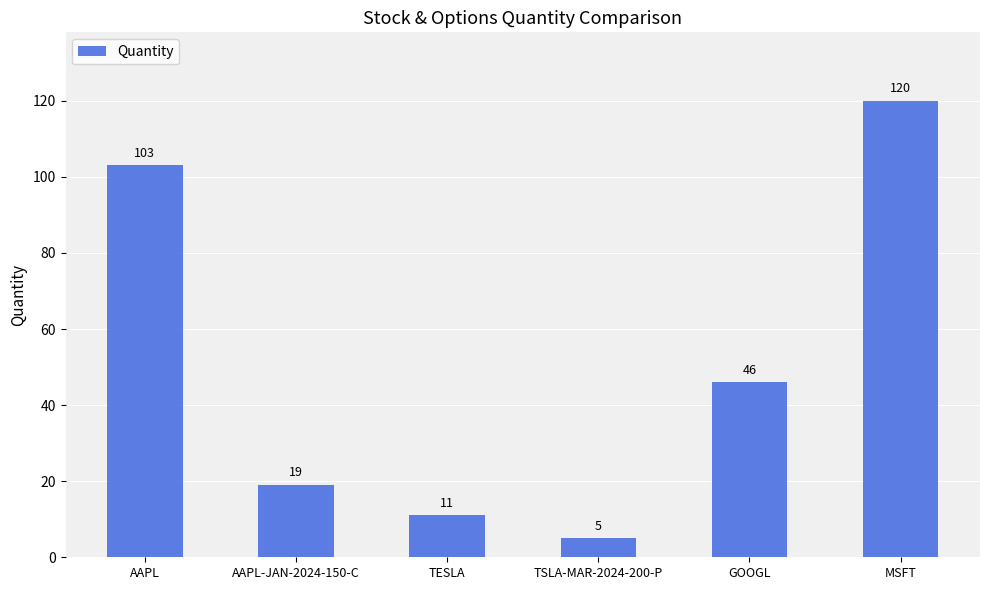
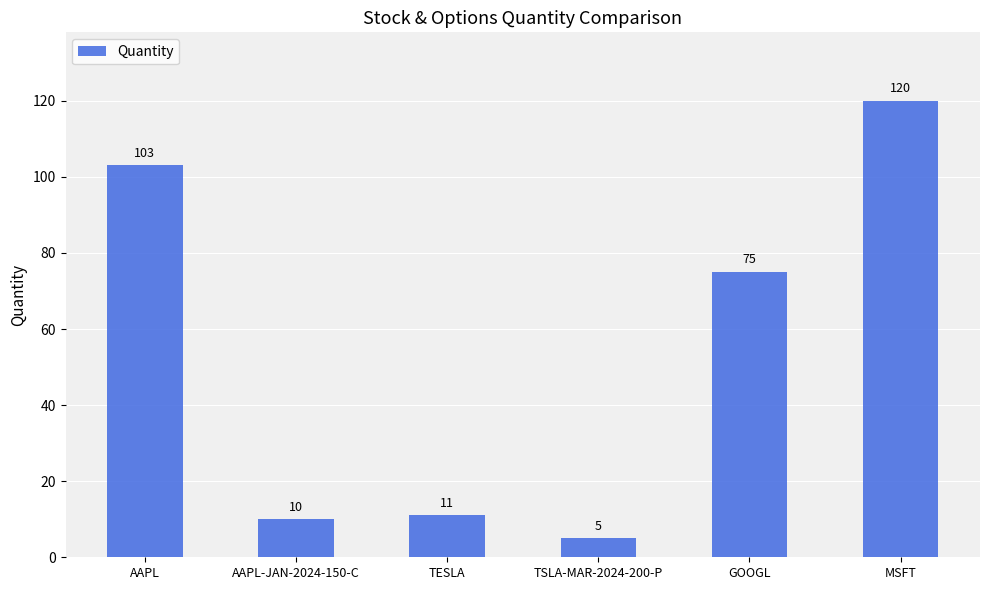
  {
    "AAPL": 103,
-   "AAPL-JAN-2024-150-C": 19,
+   "AAPL-JAN-2024-150-C": 10,
    "TESLA": 11,
    "TSLA-MAR-2024-200-P": 5,
-   "GOOGL": 46,
+   "GOOGL": 75,
    "MSFT": 120
  }
